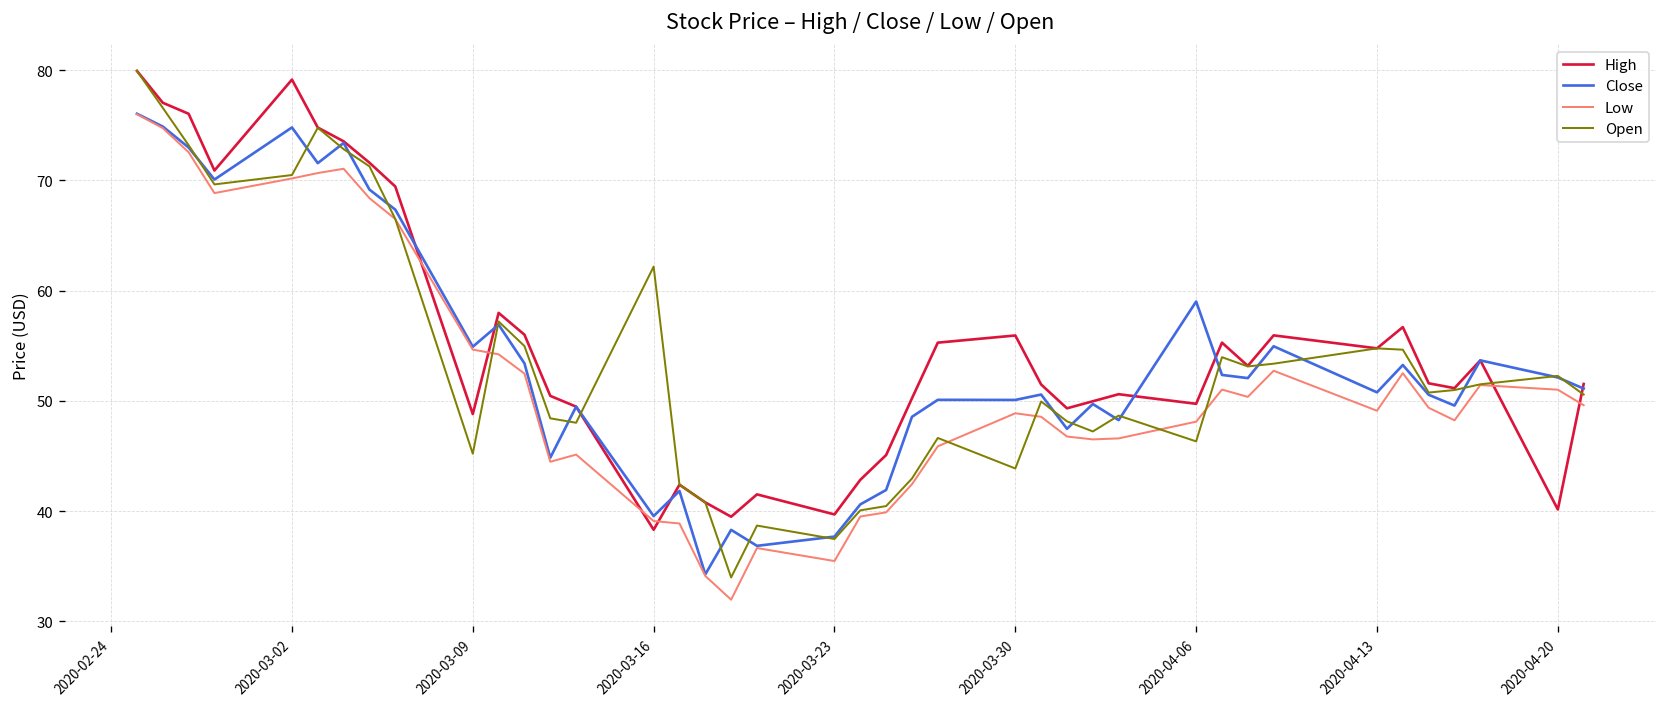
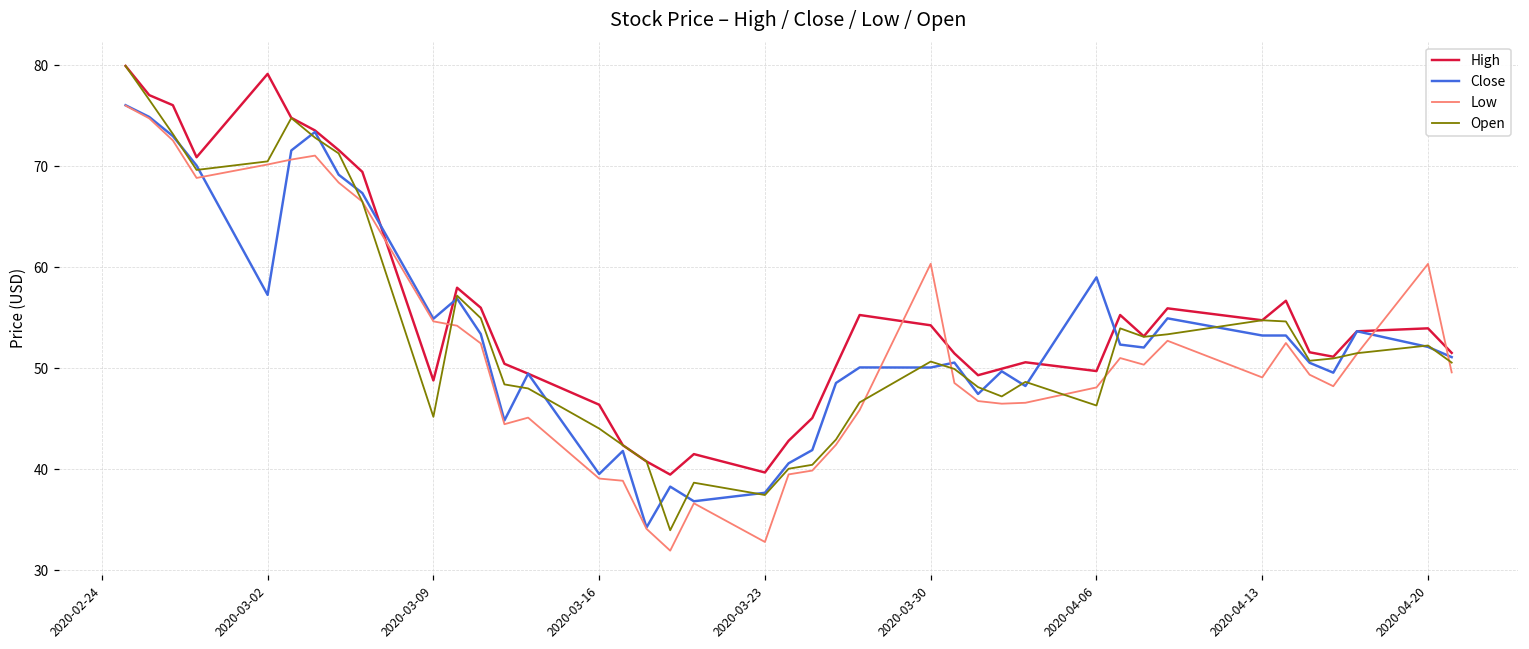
  {
    "High": {
      "2020-03-02": 79,
      "2020-03-09": 49,
-     "2020-03-16": 38,
+     "2020-03-16": 46,
      "2020-03-23": 40,
-     "2020-03-30": 56,
+     "2020-03-30": 54,
      "2020-04-06": 50,
-     "2020-04-20": 40
+     "2020-04-20": 54
    },
    "Close": {
-     "2020-03-02": 75,
+     "2020-03-02": 57,
      "2020-03-16": 40,
      "2020-03-30": 50,
      "2020-04-06": 59,
-     "2020-04-13": 51
+     "2020-04-13": 53
    },
    "Low": {
      "2020-03-02": 70,
      "2020-03-16": 39,
-     "2020-03-23": 35,
-     "2020-03-30": 49,
+     "2020-03-23": 33,
+     "2020-03-30": 60,
      "2020-04-06": 48,
      "2020-04-13": 49,
-     "2020-04-20": 51
+     "2020-04-20": 60
    },
    "Open": {
      "2020-03-02": 70,
      "2020-03-09": 45,
-     "2020-03-16": 62,
-     "2020-03-30": 44,
+     "2020-03-16": 44,
+     "2020-03-30": 51,
      "2020-04-06": 46
    }
  }
